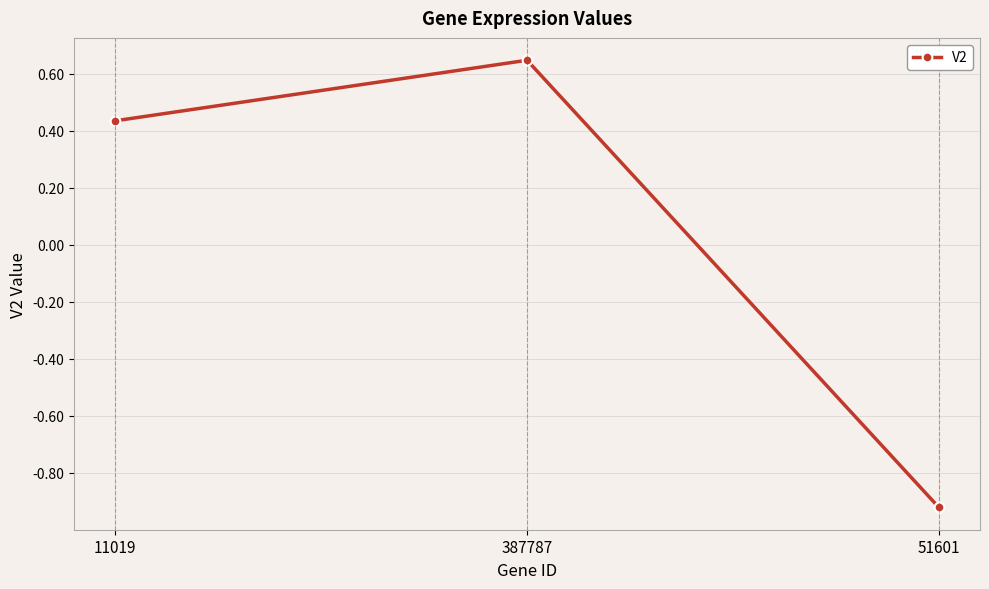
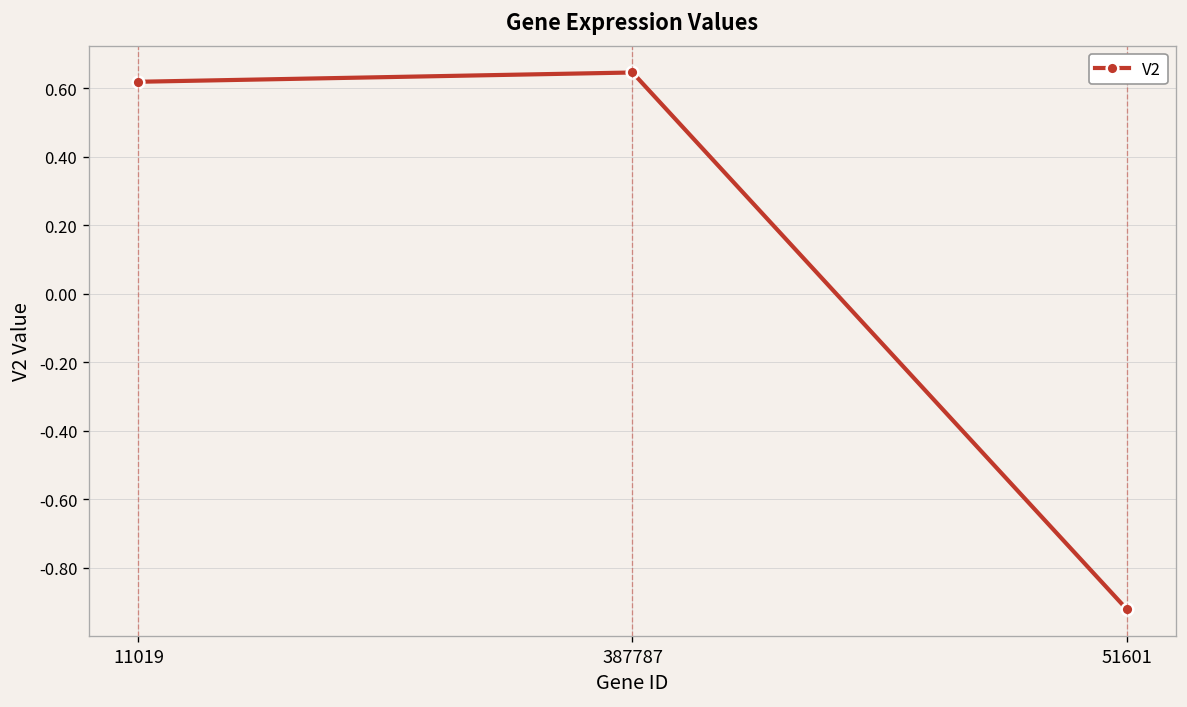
  {
-   "11019": 0.43,
+   "11019": 0.62,
    "387787": 0.65,
    "51601": -0.92
  }
